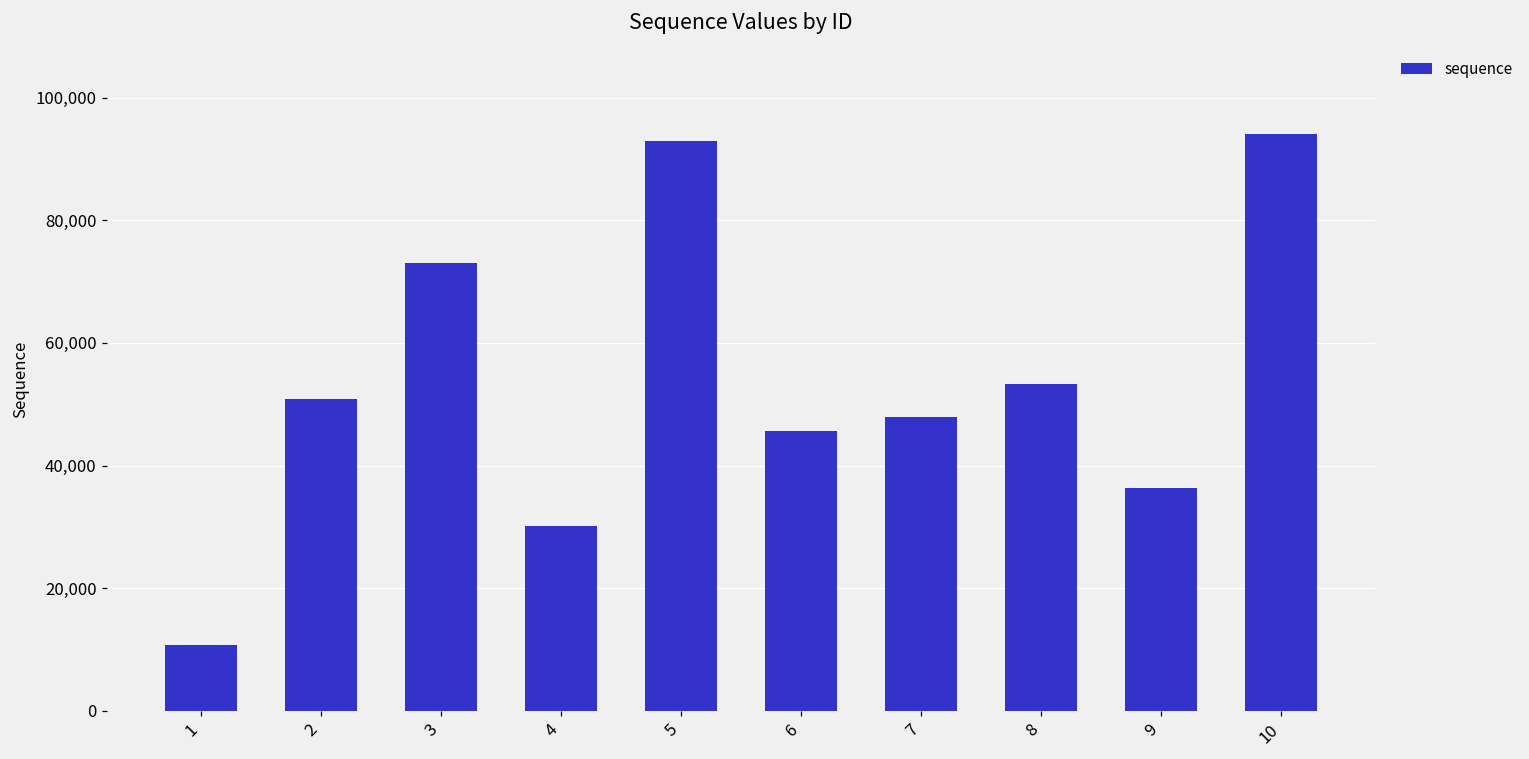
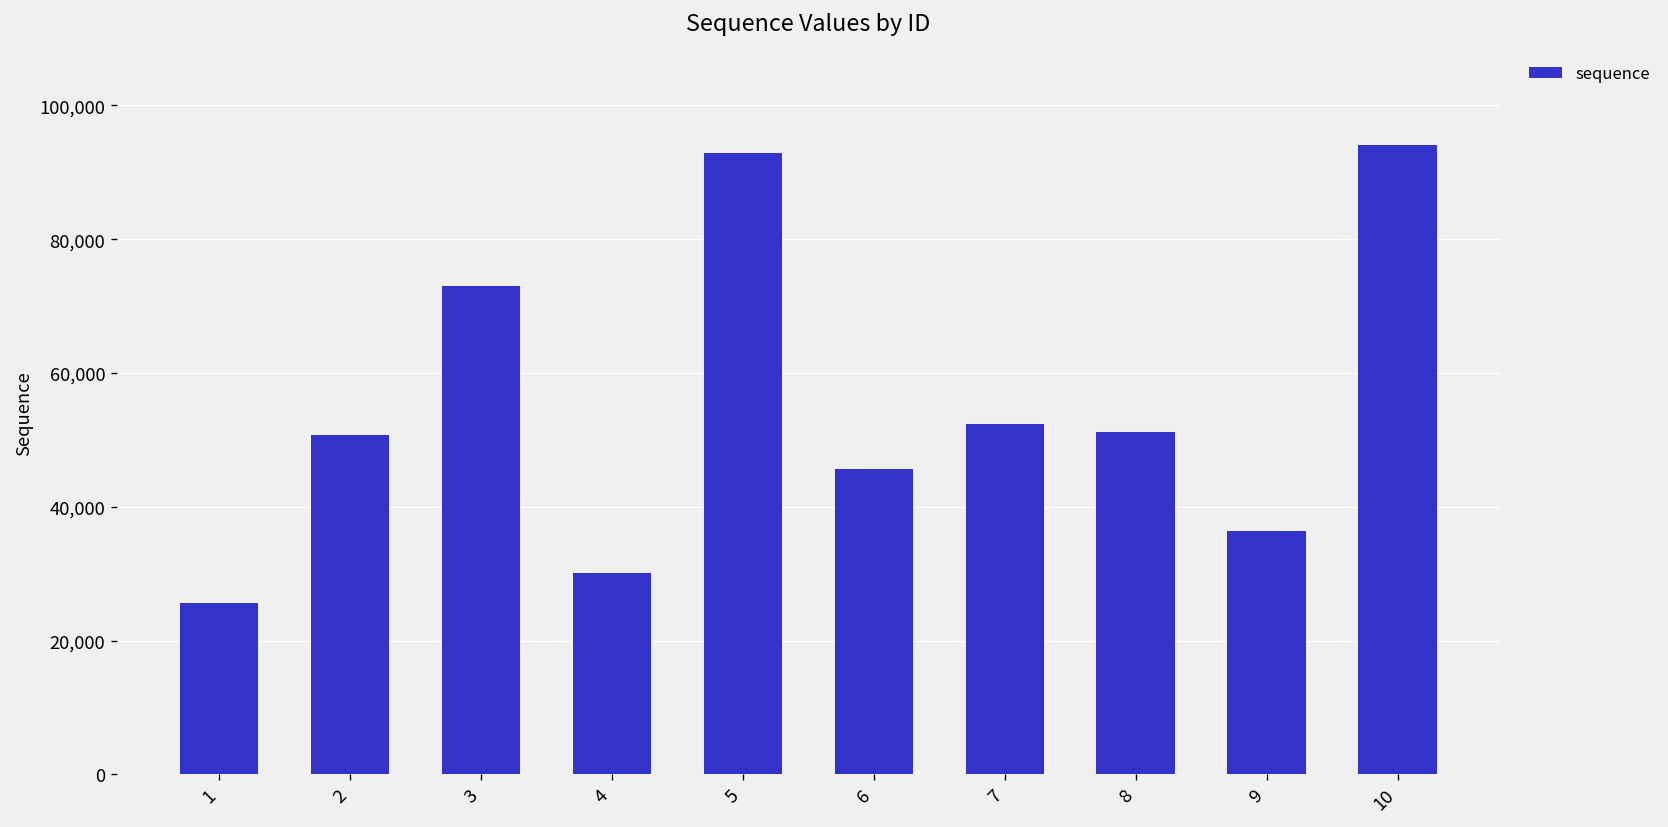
  {
-   "1": "11,000",
+   "1": "26,000",
    "2": "51,000",
    "3": "73,000",
    "4": "30,000",
    "5": "93,000",
    "6": "46,000",
-   "7": "48,000",
-   "8": "53,000",
+   "7": "52,000",
+   "8": "51,000",
    "9": "36,000",
    "10": "94,000"
  }
